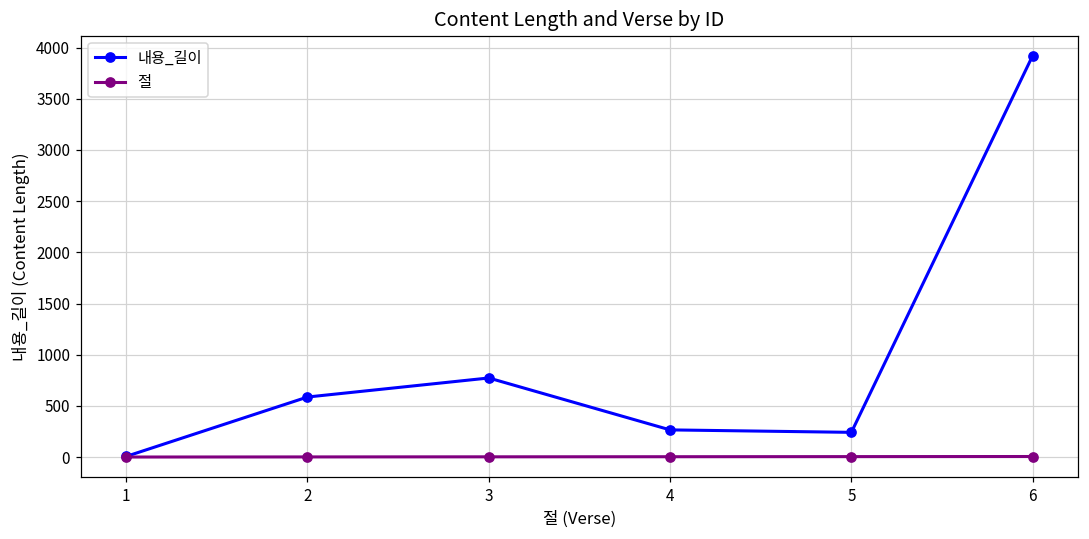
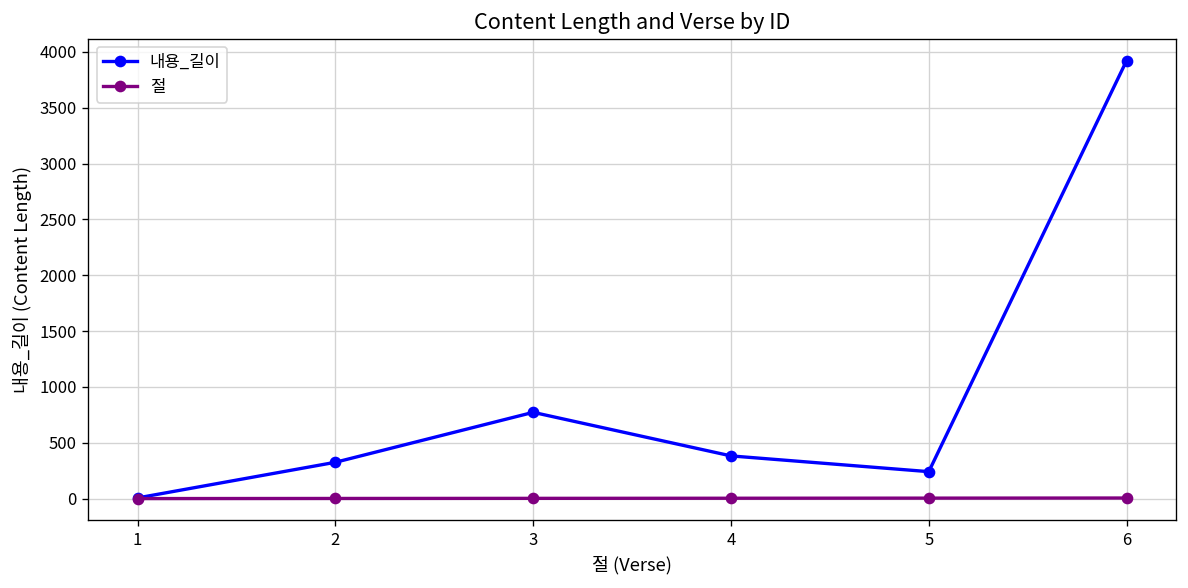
  {
    "내용_길이": {
-     "2": 600,
+     "2": 300,
      "3": 800,
-     "4": 300,
+     "4": 400,
      "5": 200,
      "6": 3900
    },
    "절": {
      "2": 0,
      "3": 0,
      "4": 0,
      "5": 0,
      "6": 0
    }
  }
